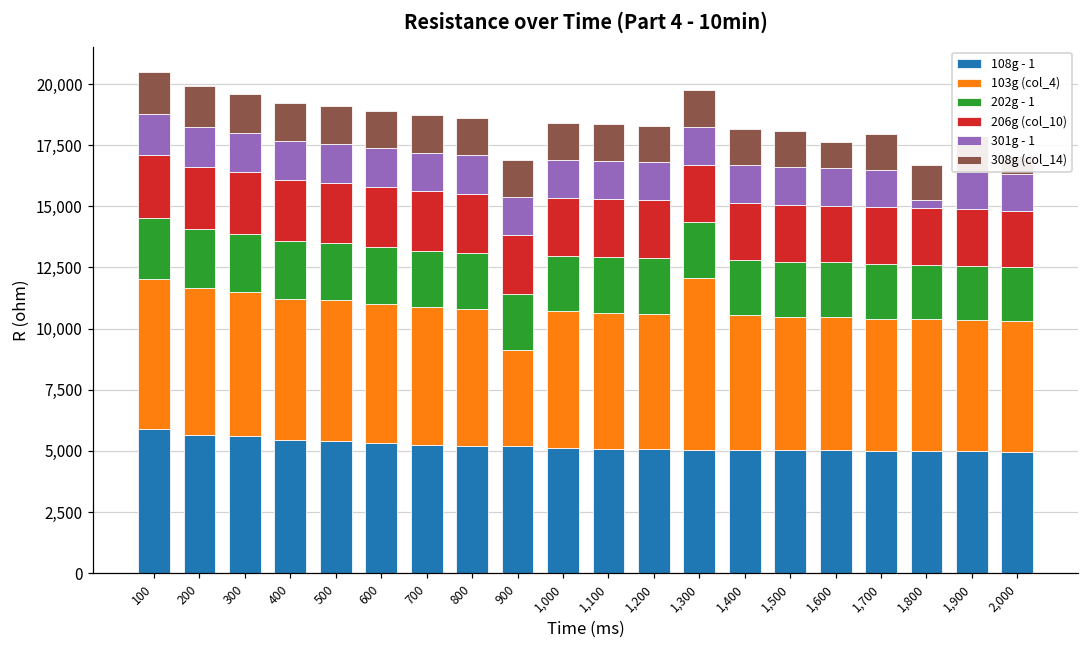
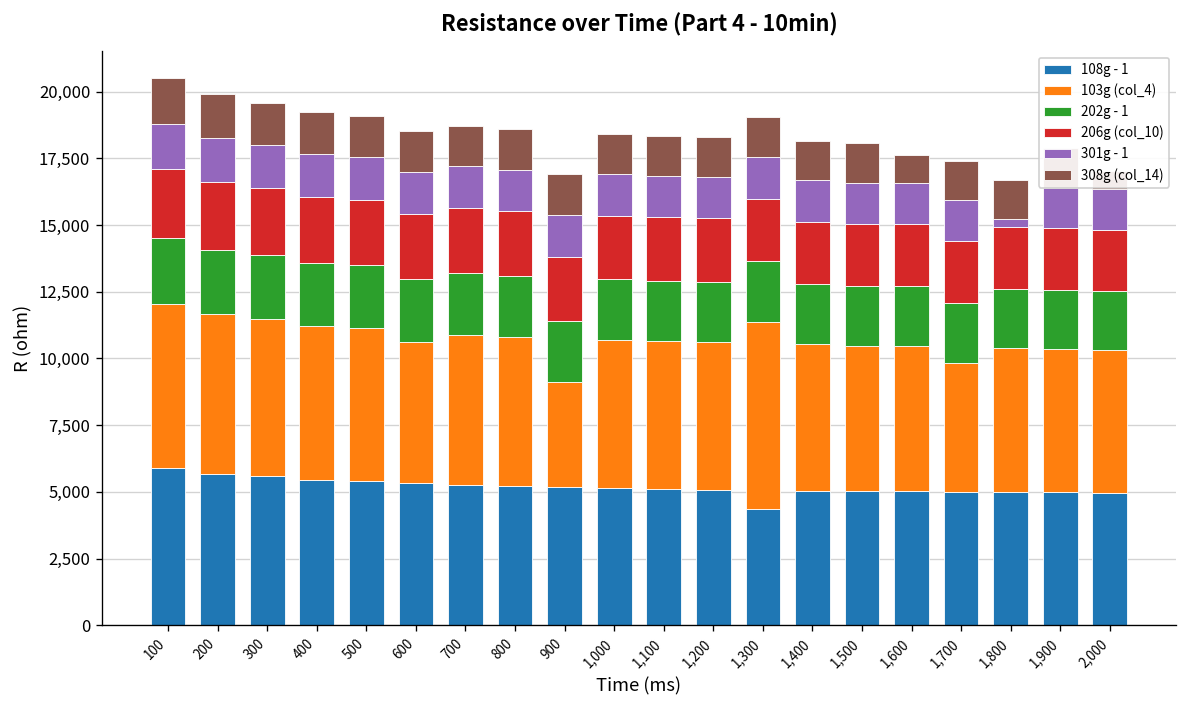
  {
    "108g - 1": {
      "100": "5,900",
      "200": "5,700",
      "300": "5,600",
      "400": "5,400",
      "500": "5,400",
      "600": "5,300",
      "700": "5,200",
      "800": "5,200",
      "900": "5,200",
      "1,000": "5,100",
      "1,100": "5,100",
      "1,200": "5,100",
-     "1,300": "5,000",
+     "1,300": "4,300",
      "1,400": "5,000",
      "1,500": "5,000",
      "1,600": "5,000",
      "1,700": "5,000",
      "1,800": "5,000",
      "1,900": "5,000",
      "2,000": "5,000"
    },
    "103g (col_4)": {
      "100": "6,100",
      "200": "6,000",
      "300": "5,900",
      "400": "5,800",
      "500": "5,700",
-     "600": "5,700",
+     "600": "5,300",
      "700": "5,600",
      "800": "5,600",
      "900": "3,900",
      "1,000": "5,600",
      "1,100": "5,500",
      "1,200": "5,500",
      "1,300": "7,000",
      "1,400": "5,500",
      "1,500": "5,500",
      "1,600": "5,400",
-     "1,700": "5,400",
+     "1,700": "4,800",
      "1,800": "5,400",
      "1,900": "5,400",
      "2,000": "5,400"
    },
    "202g - 1": {
      "100": "2,500",
      "200": "2,400",
      "300": "2,400",
      "400": "2,400",
      "500": "2,400",
      "600": "2,300",
      "700": "2,300",
      "800": "2,300",
      "900": "2,300",
      "1,000": "2,300",
      "1,100": "2,300",
      "1,200": "2,300",
      "1,300": "2,300",
      "1,400": "2,300",
      "1,500": "2,300",
      "1,600": "2,300",
      "1,700": "2,200",
      "1,800": "2,200",
      "1,900": "2,200",
      "2,000": "2,200"
    },
    "206g (col_10)": {
      "100": "2,600",
      "200": "2,500",
      "300": "2,500",
      "400": "2,500",
      "500": "2,400",
      "600": "2,400",
      "700": "2,400",
      "800": "2,400",
      "900": "2,400",
      "1,000": "2,400",
      "1,100": "2,400",
      "1,200": "2,400",
      "1,300": "2,300",
      "1,400": "2,300",
      "1,500": "2,300",
      "1,600": "2,300",
      "1,700": "2,300",
      "1,800": "2,300",
      "1,900": "2,300",
      "2,000": "2,300"
    },
    "301g - 1": {
      "100": "1,700",
      "200": "1,600",
      "300": "1,600",
      "400": "1,600",
      "500": "1,600",
      "600": "1,600",
      "700": "1,600",
      "800": "1,600",
      "900": "1,600",
      "1,000": "1,500",
      "1,100": "1,500",
      "1,200": "1,500",
      "1,300": "1,600",
      "1,400": "1,500",
      "1,500": "1,500",
      "1,600": "1,500",
      "1,700": "1,500",
      "1,800": "300",
      "1,900": "1,500",
      "2,000": "1,500"
    },
    "308g (col_14)": {
      "100": "1,700",
      "200": "1,700",
      "300": "1,600",
      "400": "1,600",
      "500": "1,500",
      "600": "1,500",
      "700": "1,500",
      "800": "1,500",
      "900": "1,500",
      "1,000": "1,500",
      "1,100": "1,500",
      "1,200": "1,500",
      "1,300": "1,500",
      "1,400": "1,500",
      "1,500": "1,500",
      "1,600": "1,100",
      "1,700": "1,500",
      "1,800": "1,500"
    }
  }
